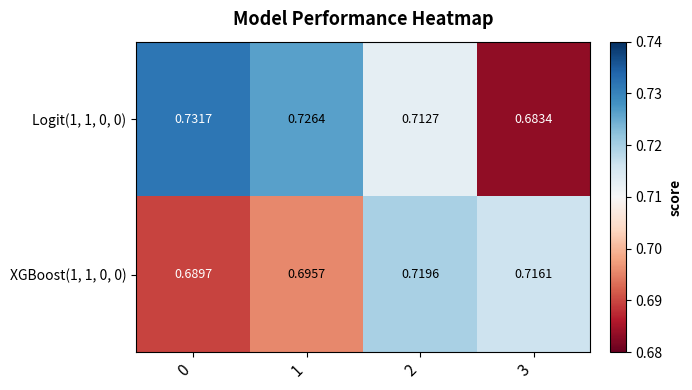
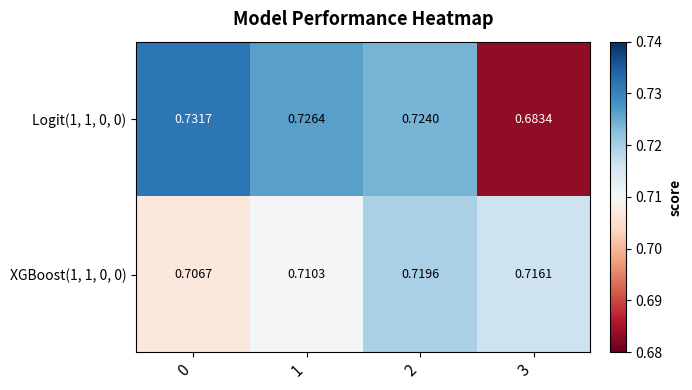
  {
    "Logit(1, 1, 0, 0)": {
      "0": 0.7317,
      "1": 0.7264,
-     "2": 0.7127,
+     "2": 0.7240,
      "3": 0.6834
    },
    "XGBoost(1, 1, 0, 0)": {
-     "0": 0.6897,
-     "1": 0.6957,
+     "0": 0.7067,
+     "1": 0.7103,
      "2": 0.7196,
      "3": 0.7161
    }
  }
